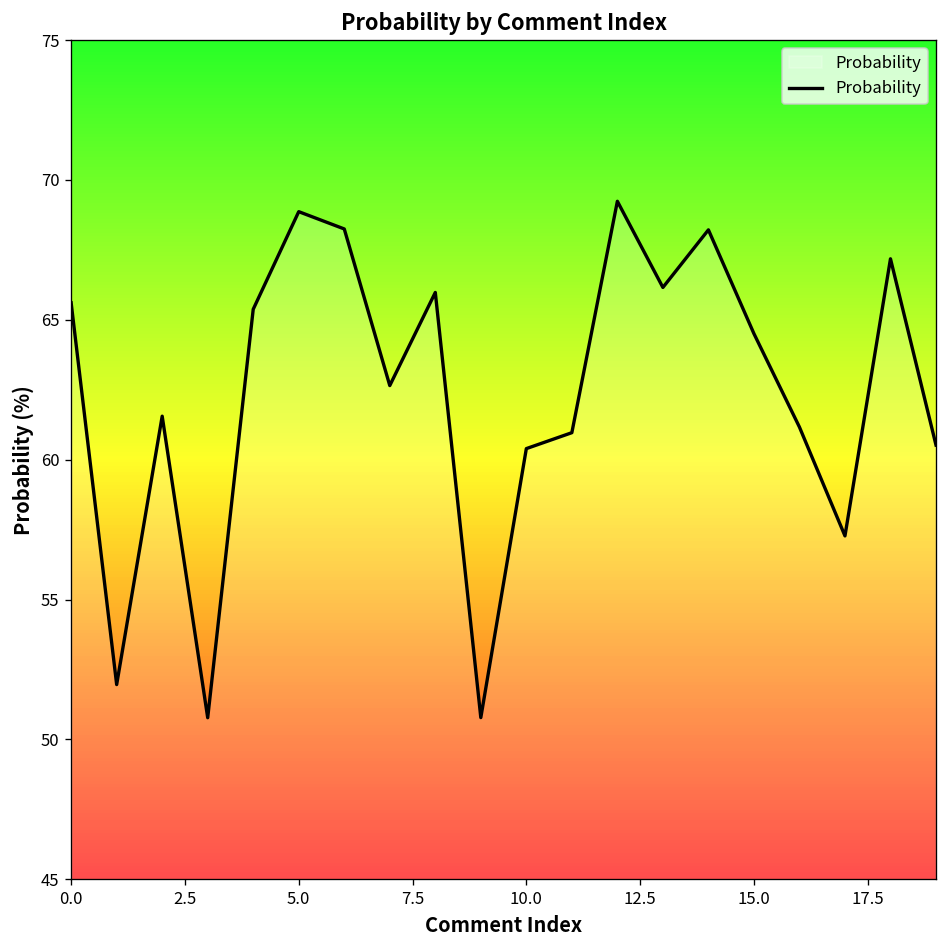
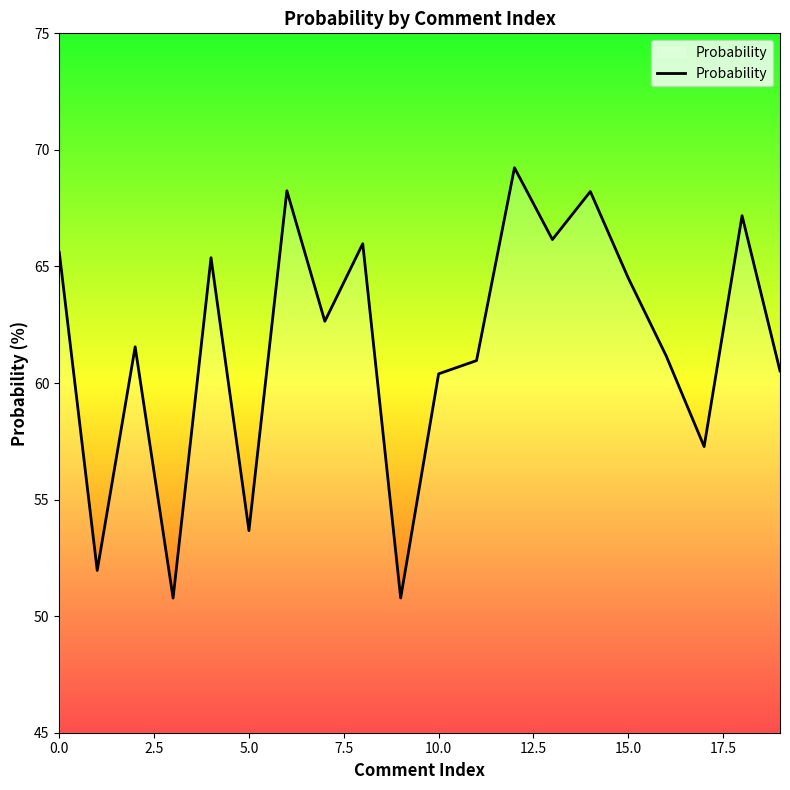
  {
    "0.0": 65.6,
-   "5.0": 68.9,
+   "5.0": 53.7,
    "10.0": 60.4,
    "15.0": 64.5
  }
